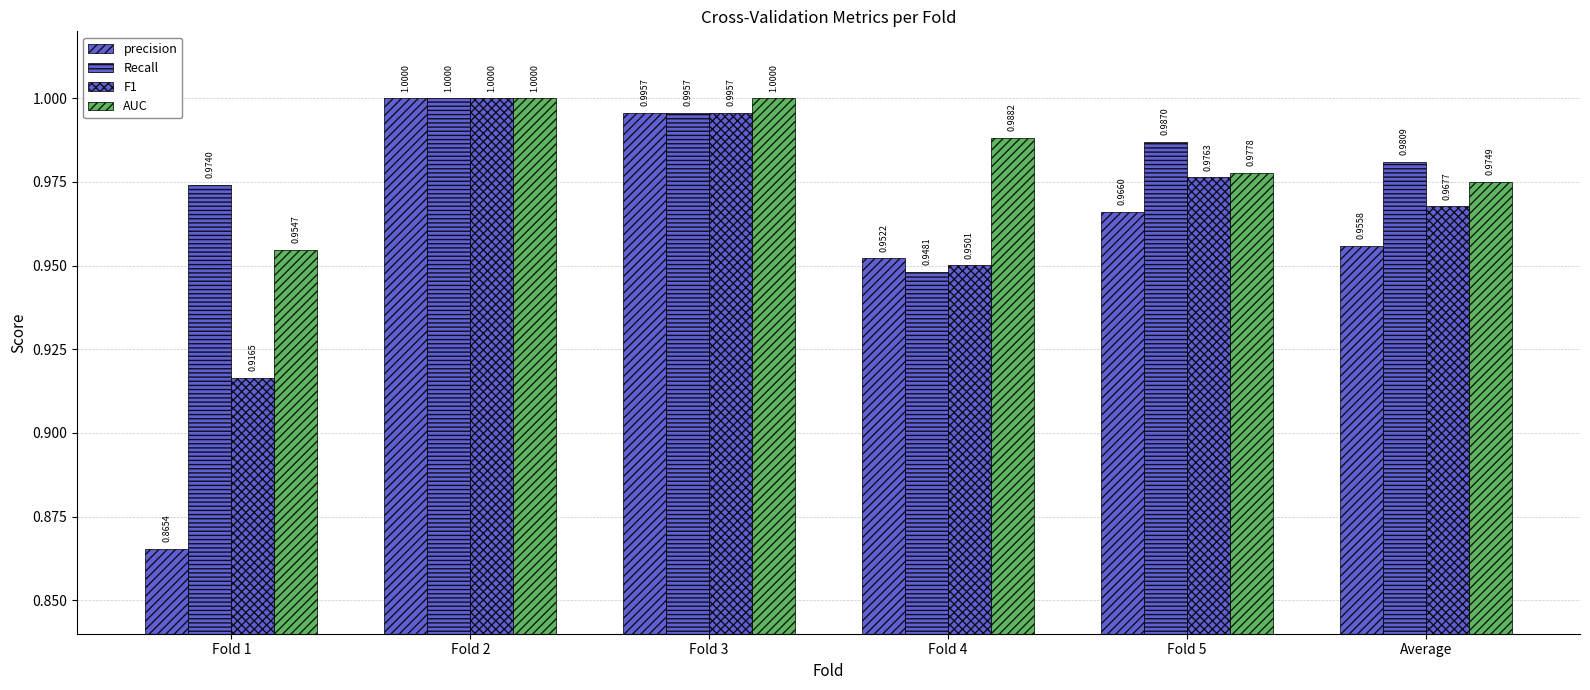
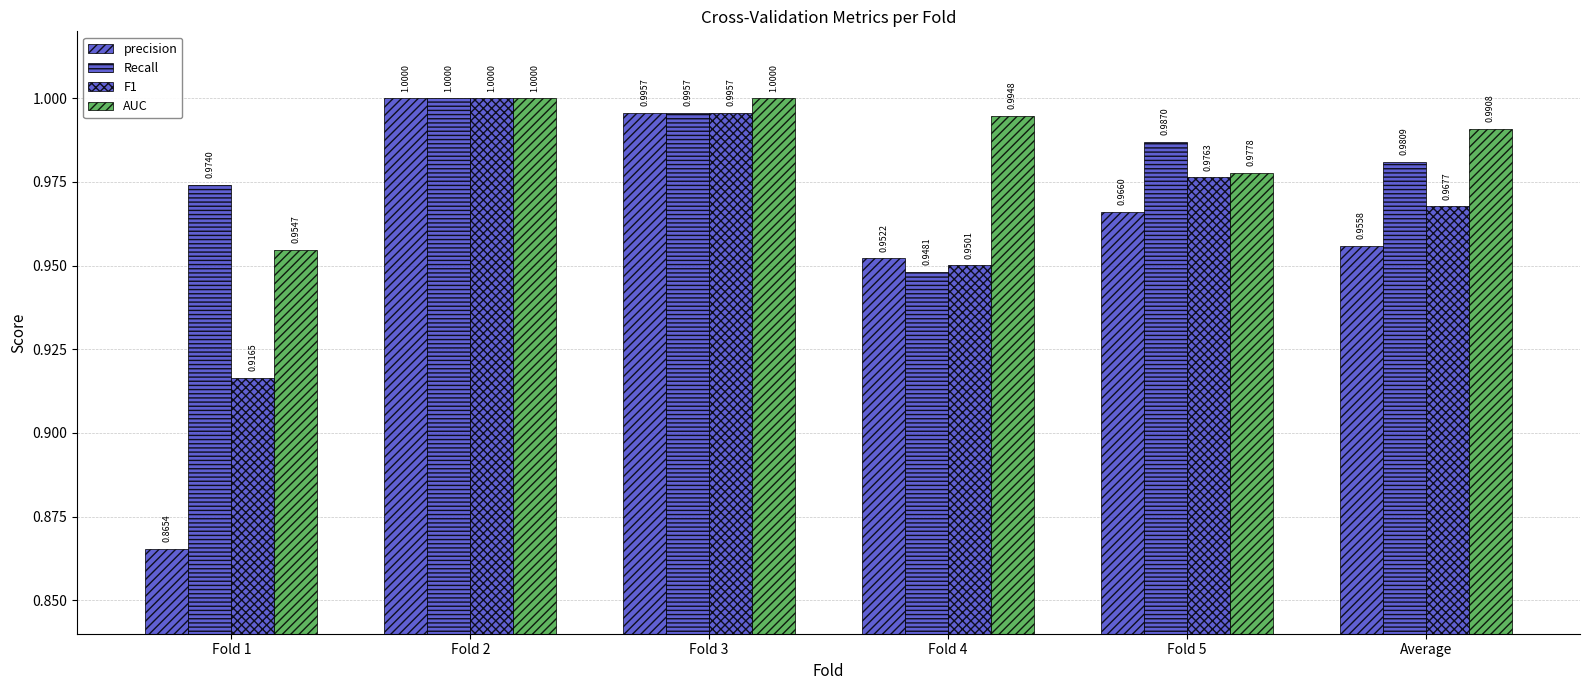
  {
    "AUC": {
      "Fold 1": 0.9547,
      "Fold 2": 1.0000,
      "Fold 3": 1.0000,
-     "Fold 4": 0.9882,
+     "Fold 4": 0.9948,
      "Fold 5": 0.9778,
-     "Average": 0.9749
+     "Average": 0.9908
    }
  }
